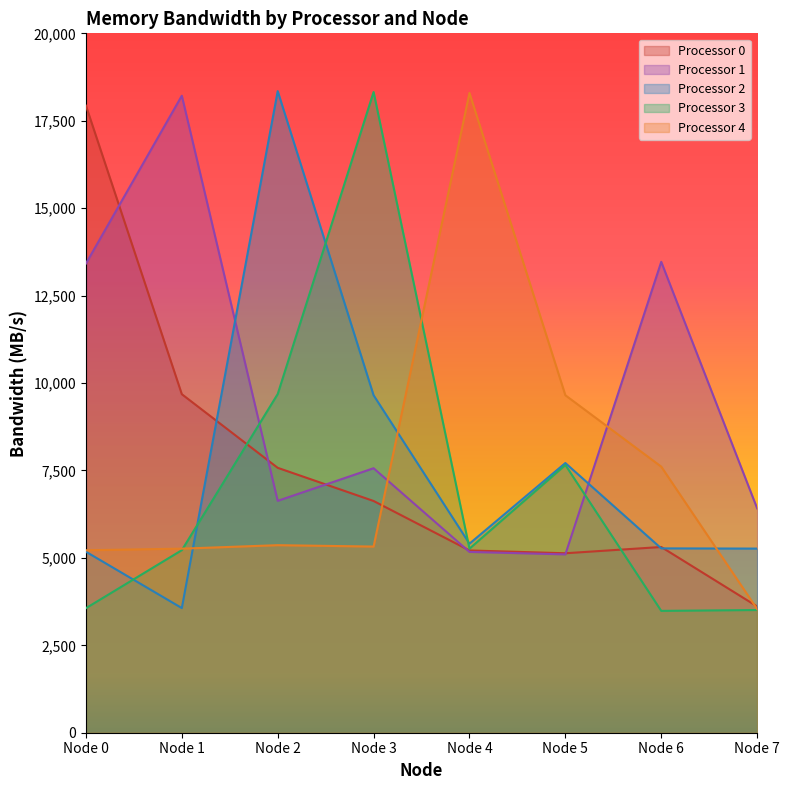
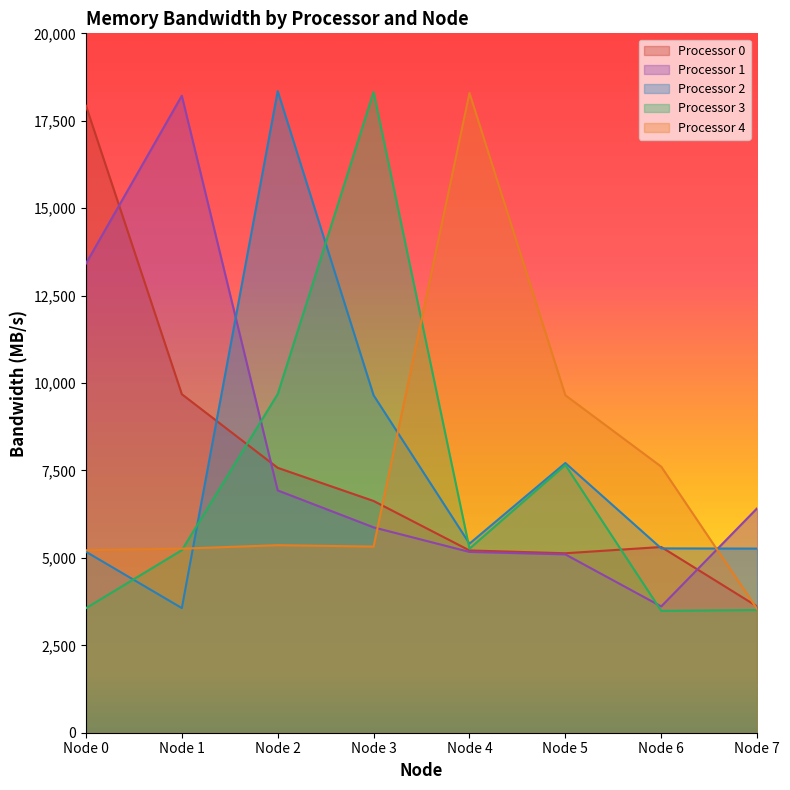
  {
    "Processor 1": {
      "Node 0": "13,400",
      "Node 1": "18,200",
-     "Node 2": "6,600",
-     "Node 3": "7,600",
-     "Node 6": "13,500",
+     "Node 2": "6,900",
+     "Node 3": "5,900",
+     "Node 6": "3,600",
      "Node 7": "6,400"
    }
  }
